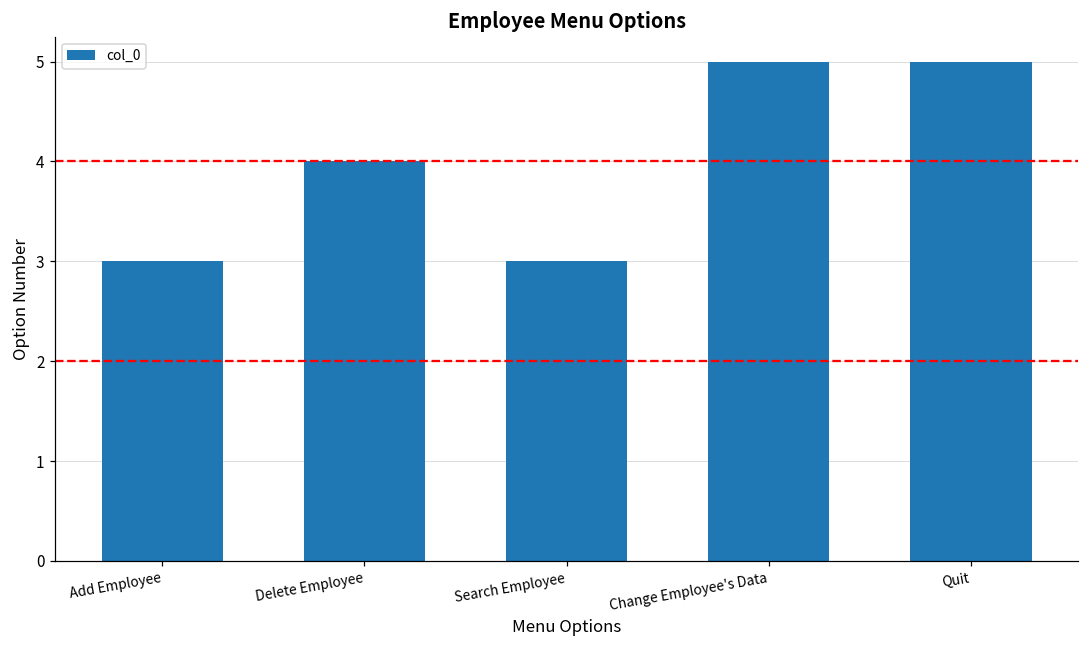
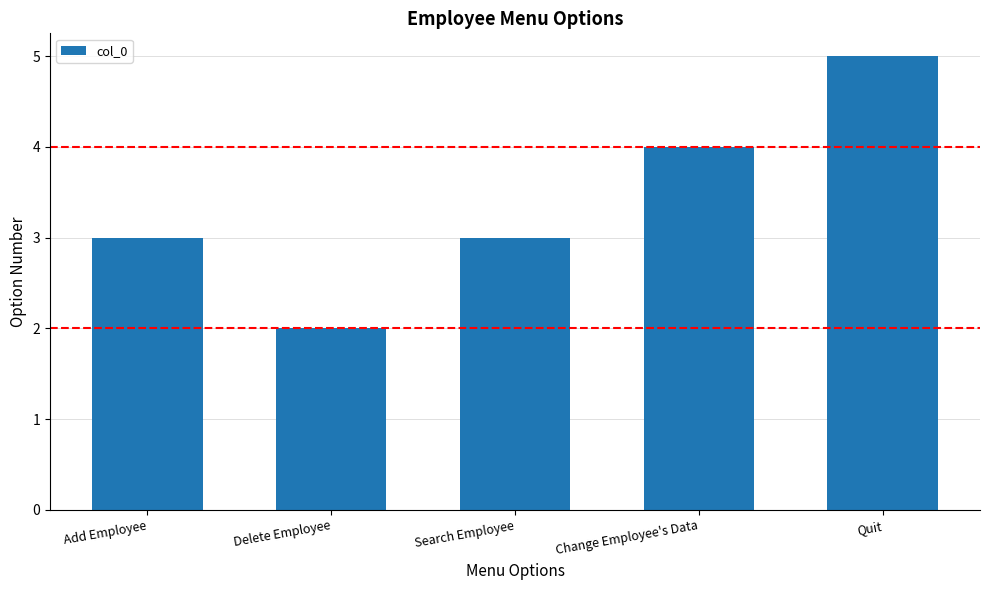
  {
    "Add Employee": 3,
-   "Delete Employee": 4,
+   "Delete Employee": 2,
    "Search Employee": 3,
-   "Change Employee's Data": 5,
+   "Change Employee's Data": 4,
    "Quit": 5
  }
